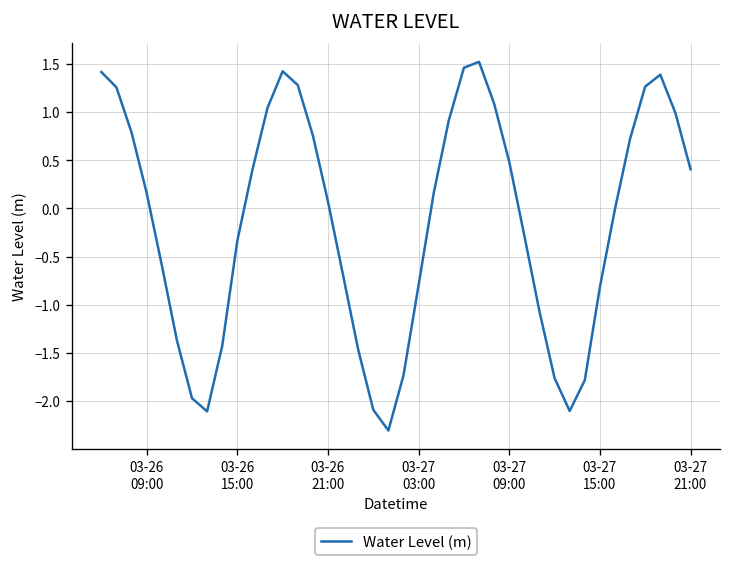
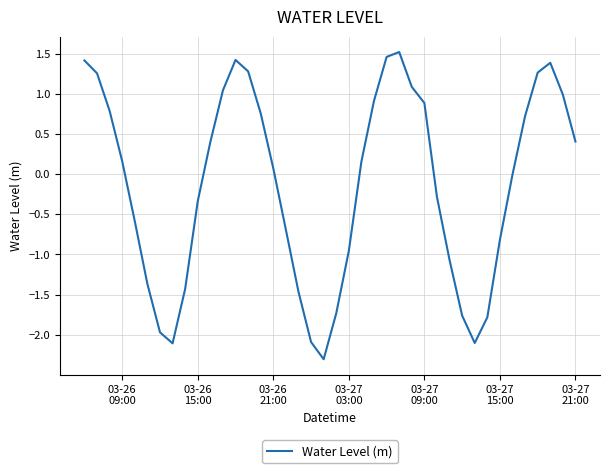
  {
    "03-26 09:00": 0.2,
    "03-26 15:00": -0.3,
    "03-26 21:00": 0.1,
-   "03-27 03:00": -0.8,
-   "03-27 09:00": 0.5,
+   "03-27 03:00": -1.0,
+   "03-27 09:00": 0.9,
    "03-27 15:00": -0.8,
    "03-27 21:00": 0.4
  }
